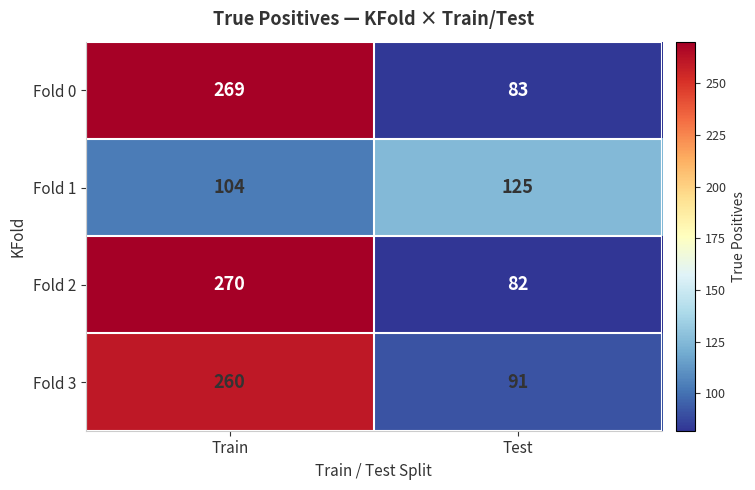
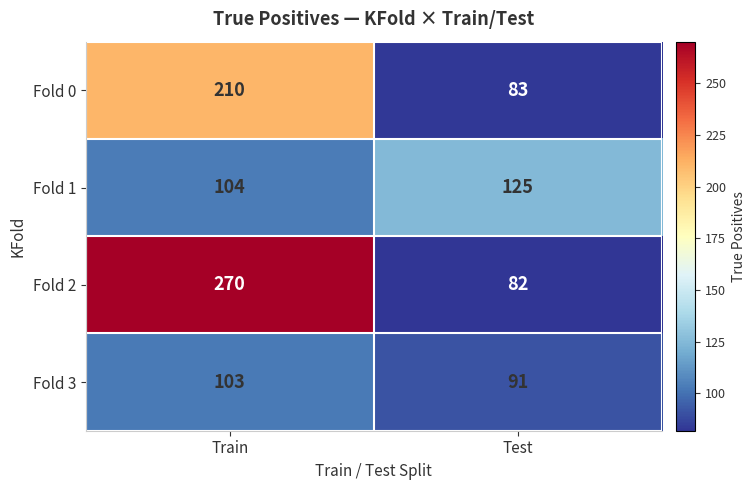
  {
    "Fold 0": {
-     "Train": 269,
+     "Train": 210,
      "Test": 83
    },
    "Fold 1": {
      "Train": 104,
      "Test": 125
    },
    "Fold 2": {
      "Train": 270,
      "Test": 82
    },
    "Fold 3": {
-     "Train": 260,
+     "Train": 103,
      "Test": 91
    }
  }
